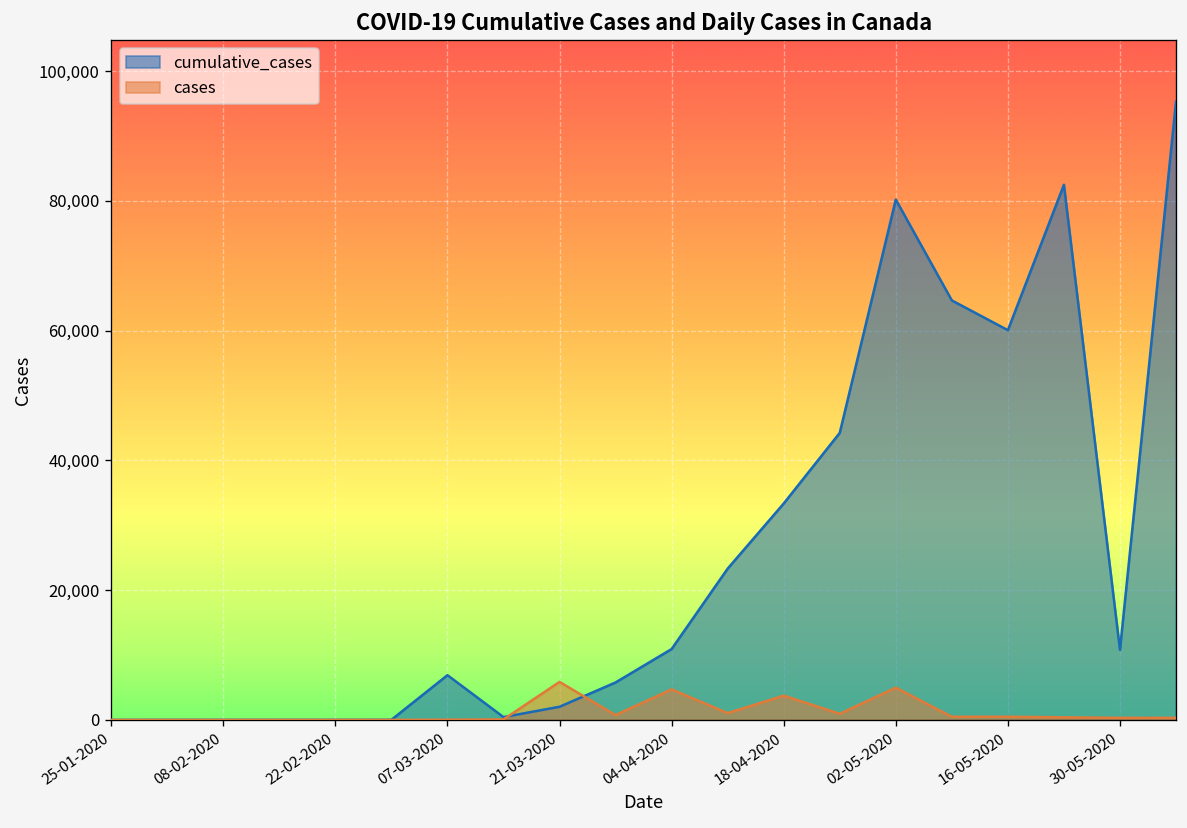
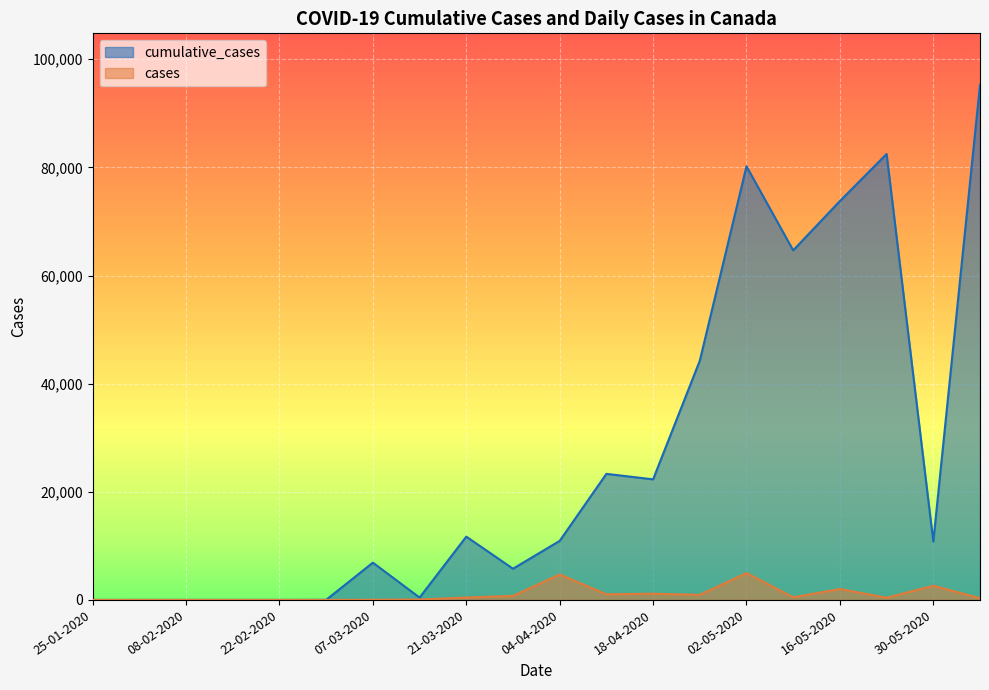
  {
    "cumulative_cases": {
      "07-03-2020": "7,000",
-     "21-03-2020": "2,000",
+     "21-03-2020": "12,000",
      "04-04-2020": "11,000",
-     "18-04-2020": "33,000",
+     "18-04-2020": "22,000",
      "02-05-2020": "80,000",
-     "16-05-2020": "60,000",
+     "16-05-2020": "74,000",
      "30-05-2020": "11,000"
    },
    "cases": {
      "07-03-2020": "0",
-     "21-03-2020": "6,000",
+     "21-03-2020": "0",
      "04-04-2020": "5,000",
-     "18-04-2020": "4,000",
+     "18-04-2020": "1,000",
      "02-05-2020": "5,000",
-     "16-05-2020": "0",
-     "30-05-2020": "0"
+     "16-05-2020": "2,000",
+     "30-05-2020": "3,000"
    }
  }
